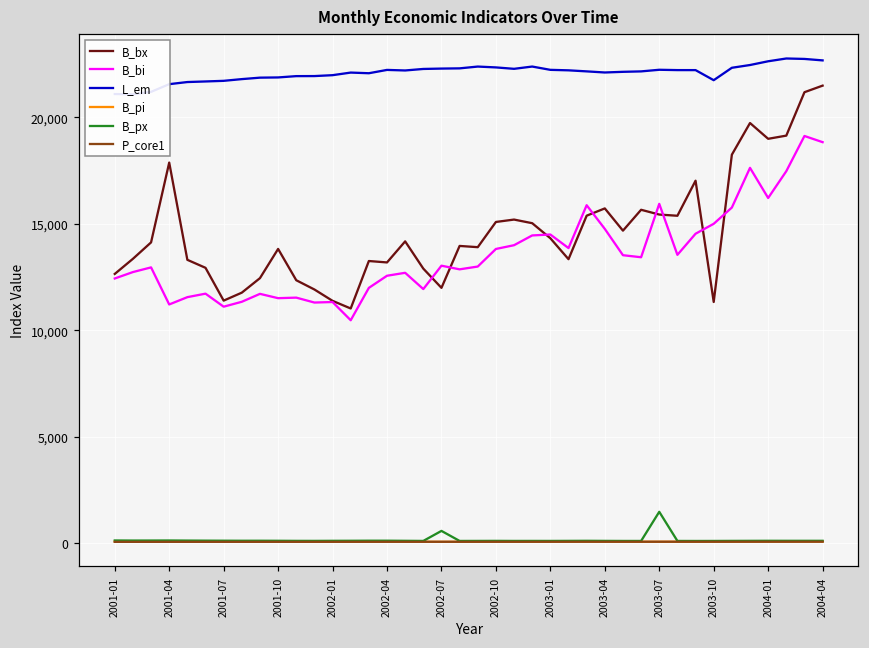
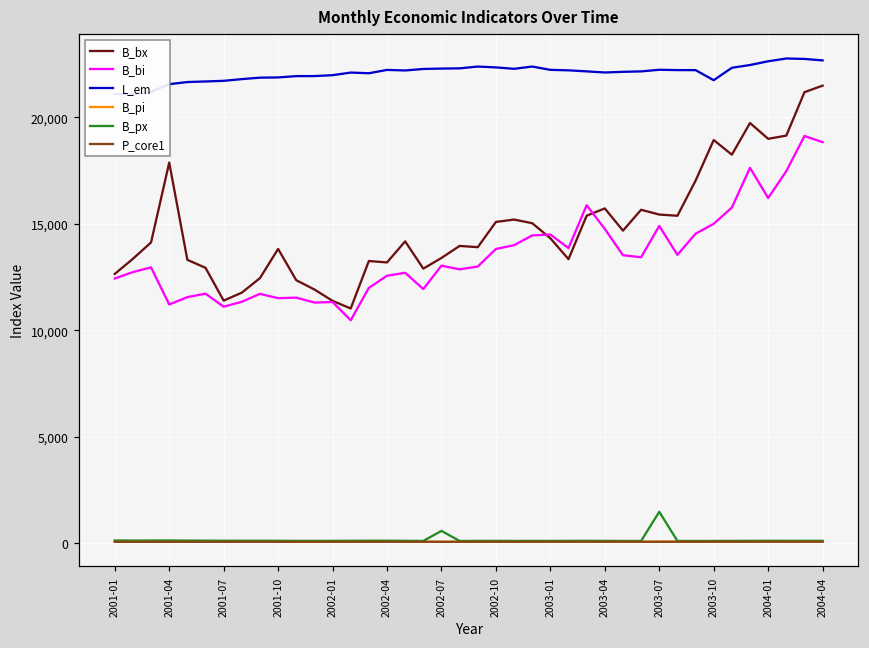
  {
    "B_bx": {
      "2001-01": "12,600",
      "2001-04": "17,900",
      "2001-07": "11,400",
      "2001-10": "13,800",
      "2002-04": "13,200",
-     "2002-07": "12,000",
+     "2002-07": "13,400",
      "2002-10": "15,100",
      "2003-01": "14,300",
      "2003-04": "15,700",
      "2003-07": "15,400",
-     "2003-10": "11,300",
+     "2003-10": "18,900",
      "2004-01": "19,000",
      "2004-04": "21,500"
    },
    "B_bi": {
      "2001-01": "12,400",
      "2001-04": "11,200",
      "2001-07": "11,100",
      "2001-10": "11,500",
      "2002-04": "12,600",
      "2002-07": "13,000",
      "2002-10": "13,800",
      "2003-01": "14,500",
      "2003-04": "14,800",
-     "2003-07": "15,900",
+     "2003-07": "14,900",
      "2003-10": "15,000",
      "2004-01": "16,200",
      "2004-04": "18,800"
    },
    "L_em": {
      "2001-07": "21,700",
      "2001-10": "21,900",
      "2002-01": "22,000",
      "2002-04": "22,200",
      "2002-07": "22,300",
      "2002-10": "22,300",
      "2003-01": "22,200",
      "2003-04": "22,100",
      "2003-07": "22,200",
      "2003-10": "21,700",
      "2004-01": "22,600",
      "2004-04": "22,700"
    },
    "B_px": {
      "2002-07": "600",
      "2003-07": "1,500"
    }
  }
